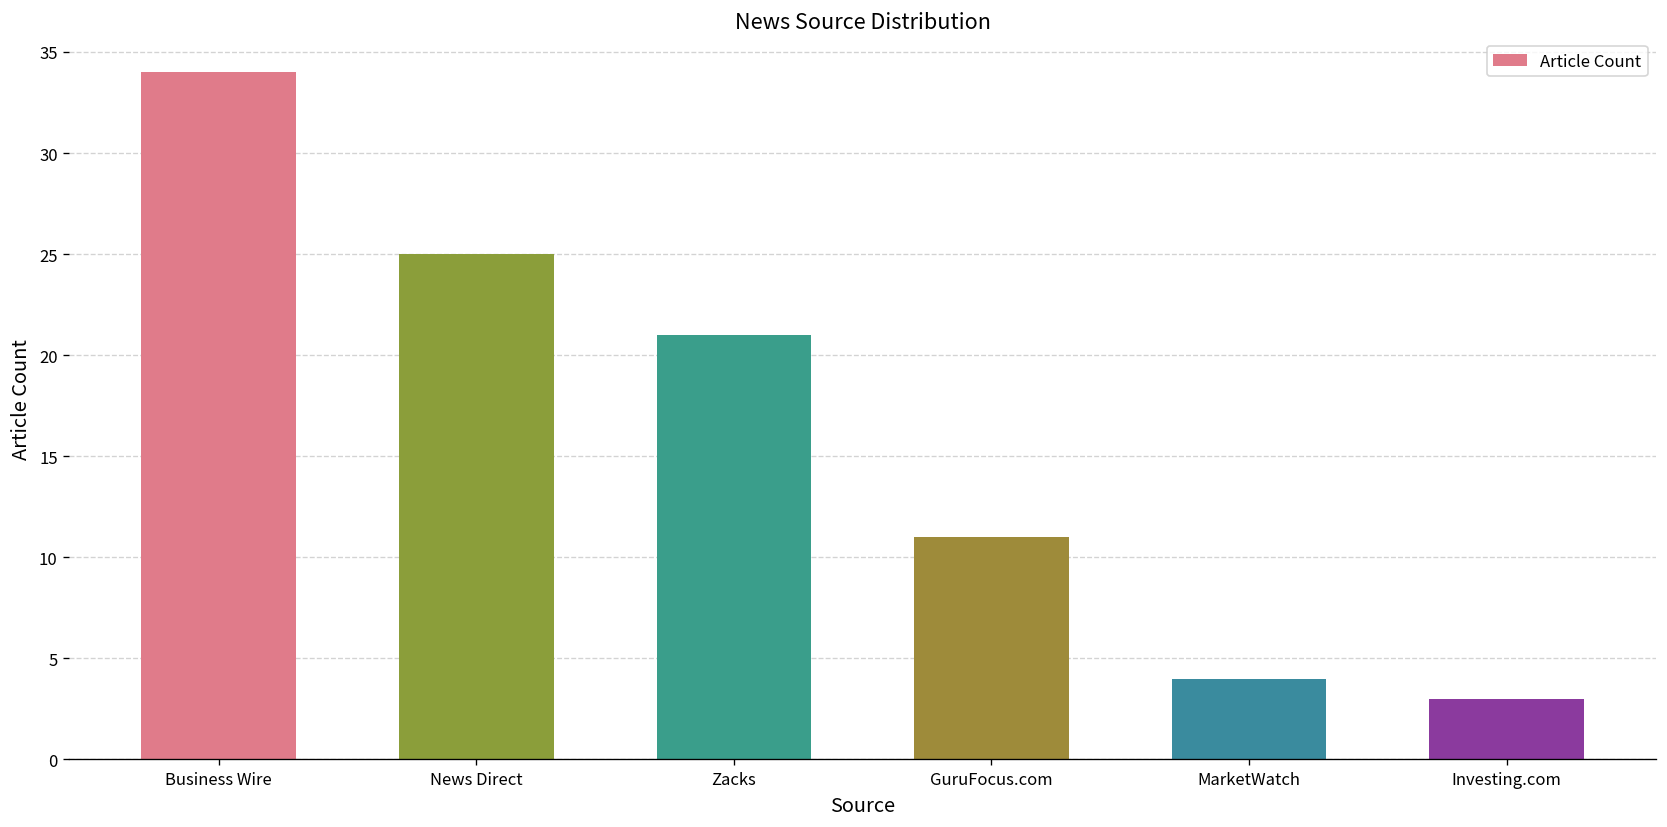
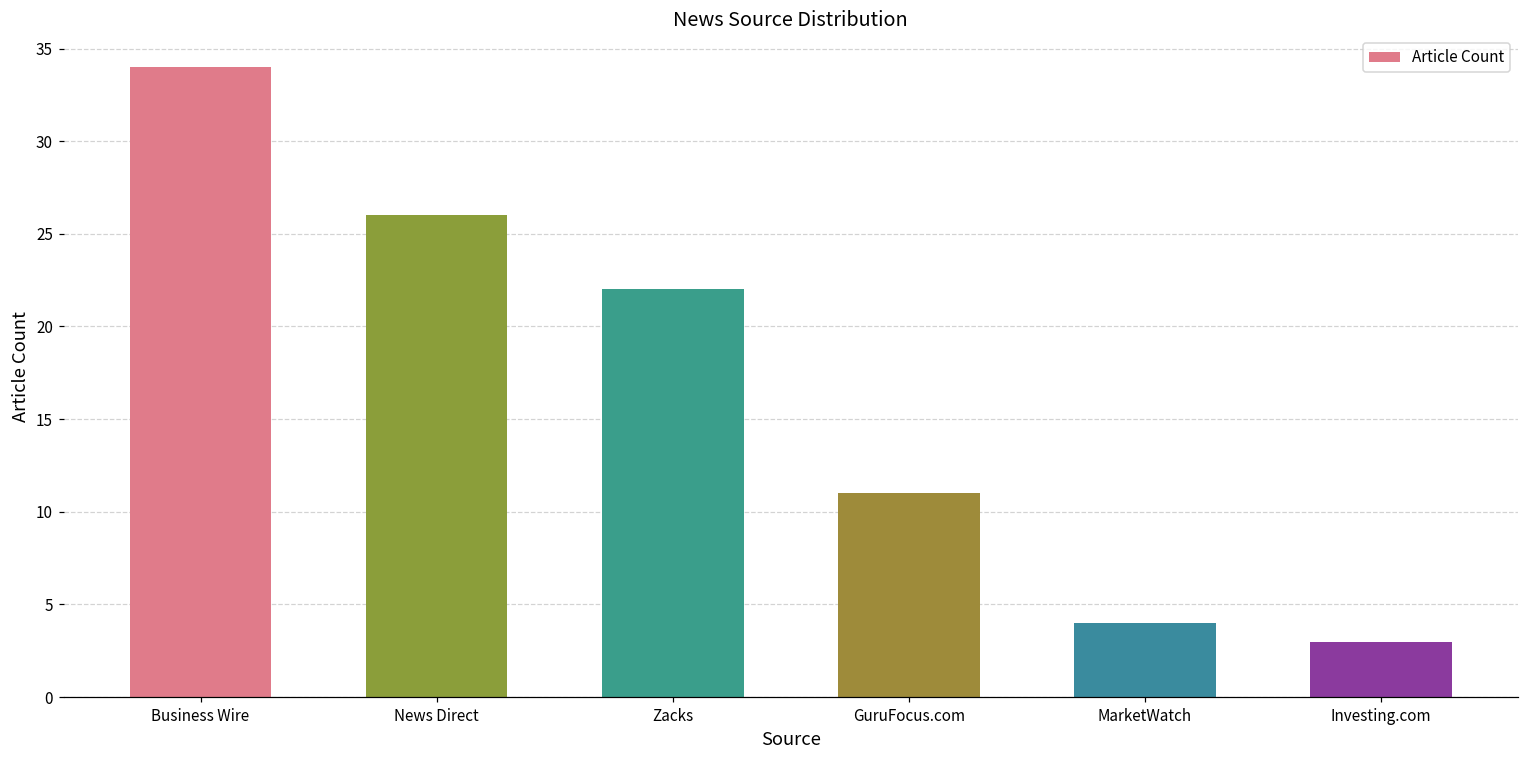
  {
    "Business Wire": 34,
-   "News Direct": 25,
-   "Zacks": 21,
+   "News Direct": 26,
+   "Zacks": 22,
    "GuruFocus.com": 11,
    "MarketWatch": 4,
    "Investing.com": 3
  }
